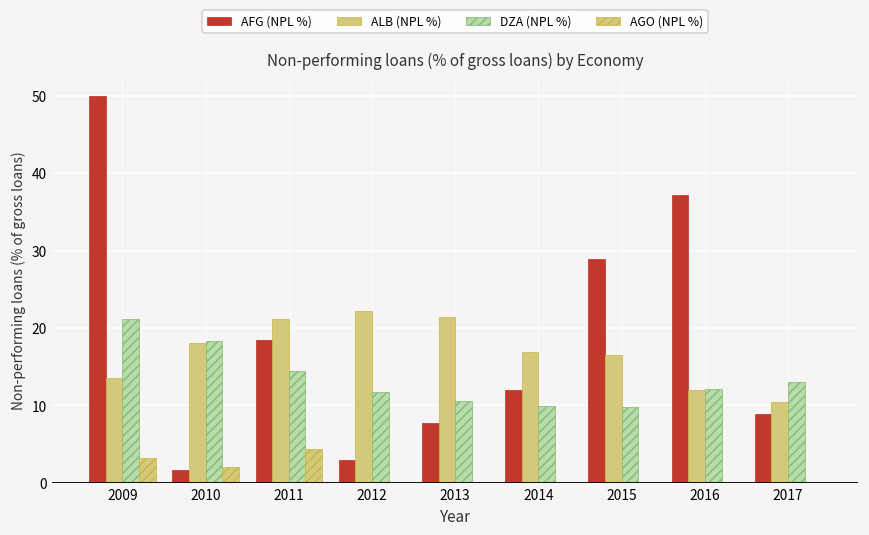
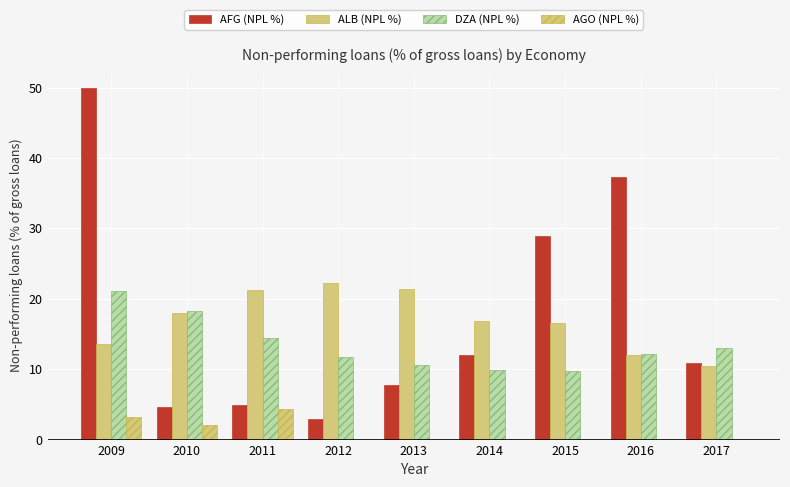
  {
    "AFG (NPL %)": {
      "2009": 50,
-     "2010": 2,
-     "2011": 18,
+     "2010": 5,
+     "2011": 5,
      "2012": 3,
      "2013": 8,
      "2014": 12,
      "2015": 29,
      "2016": 37,
-     "2017": 9
+     "2017": 11
    }
  }
